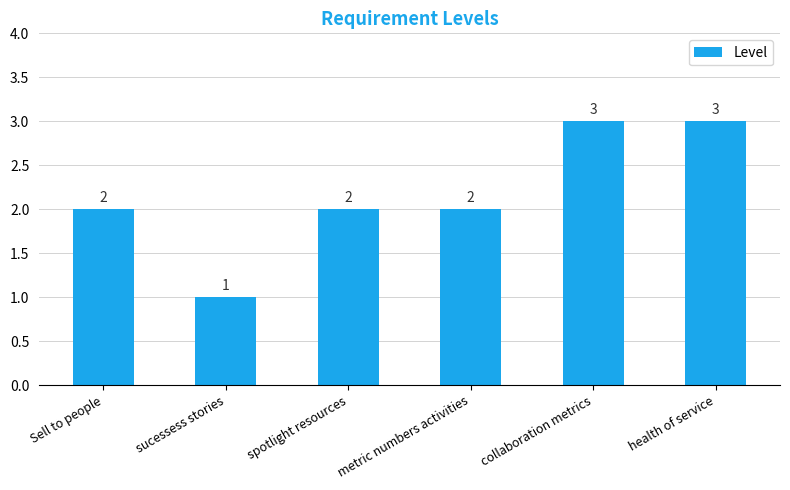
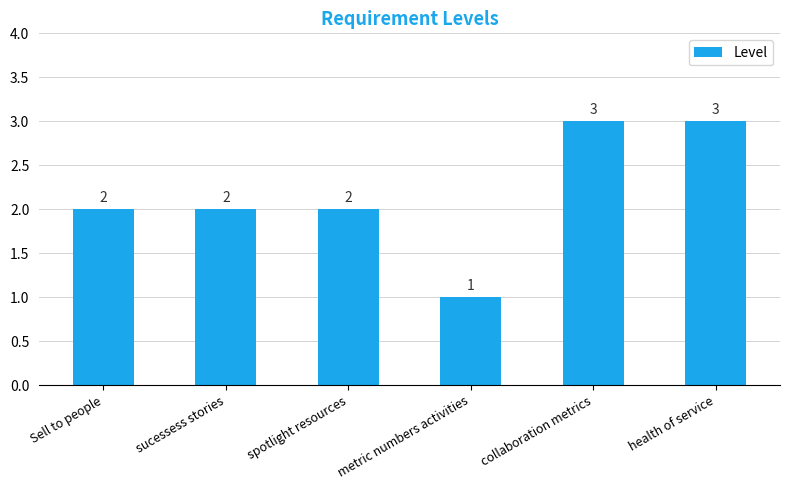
  {
    "Sell to people": 2,
-   "sucessess stories": 1,
+   "sucessess stories": 2,
    "spotlight resources": 2,
-   "metric numbers activities": 2,
+   "metric numbers activities": 1,
    "collaboration metrics": 3,
    "health of service": 3
  }
